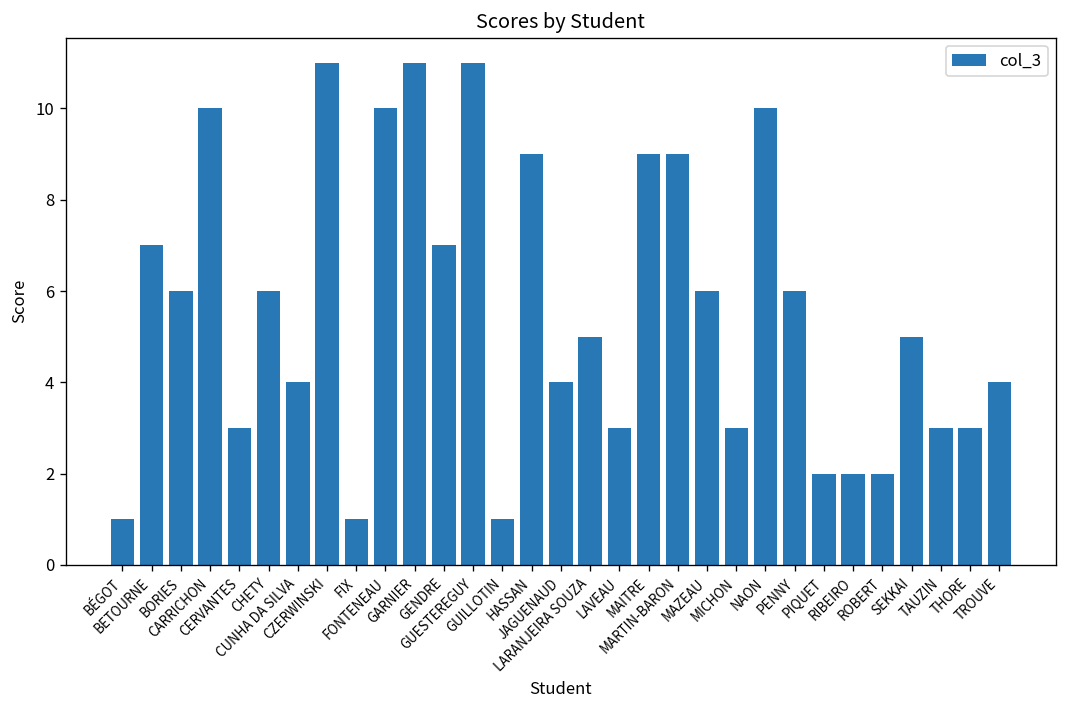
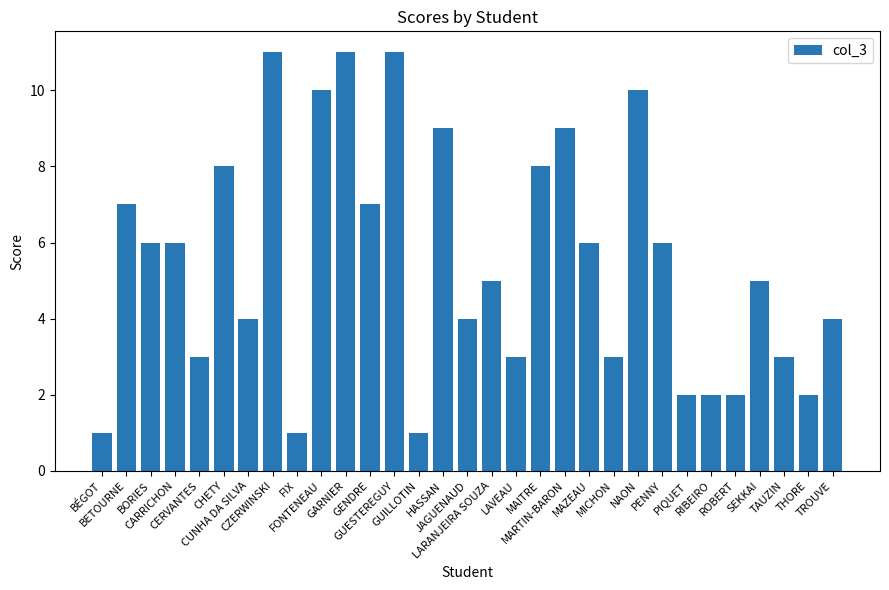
  {
    "BÉGOT": 1,
    "BETOURNE": 7,
    "BORIES": 6,
-   "CARRICHON": 10,
+   "CARRICHON": 6,
    "CERVANTES": 3,
-   "CHETY": 6,
+   "CHETY": 8,
    "CUNHA DA SILVA": 4,
    "CZERWINSKI": 11,
    "FIX": 1,
    "FONTENEAU": 10,
    "GARNIER": 11,
    "GENDRE": 7,
    "GUESTEREGUY": 11,
    "GUILLOTIN": 1,
    "HASSAN": 9,
    "JAGUENAUD": 4,
    "LARANJEIRA SOUZA": 5,
    "LAVEAU": 3,
-   "MAITRE": 9,
+   "MAITRE": 8,
    "MARTIN-BARON": 9,
    "MAZEAU": 6,
    "MICHON": 3,
    "NAON": 10,
    "PENNY": 6,
    "PIQUET": 2,
    "RIBEIRO": 2,
    "ROBERT": 2,
    "SEKKAI": 5,
    "TAUZIN": 3,
-   "THORE": 3,
+   "THORE": 2,
    "TROUVE": 4
  }
